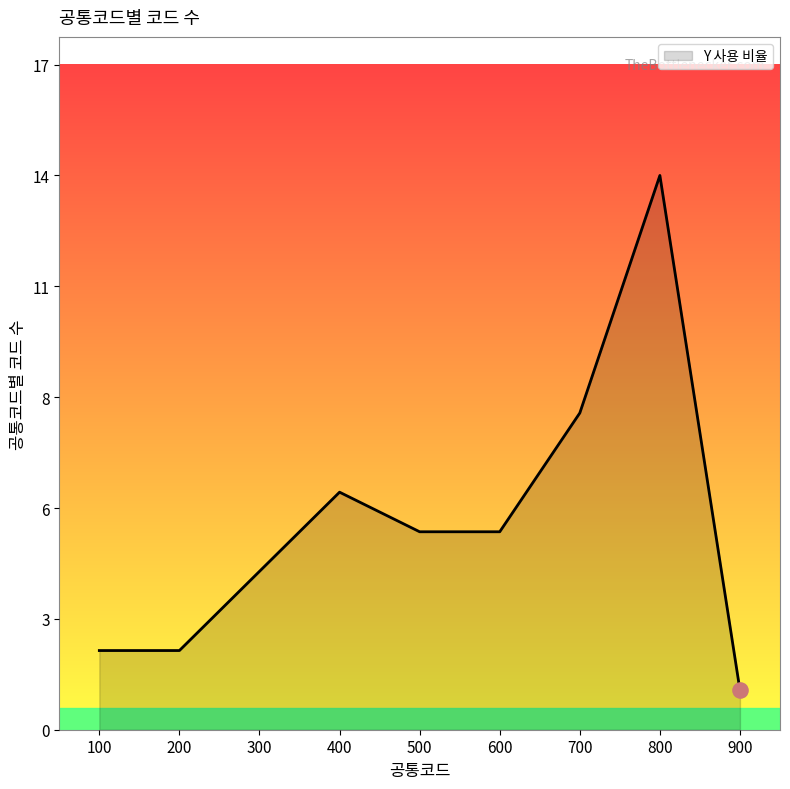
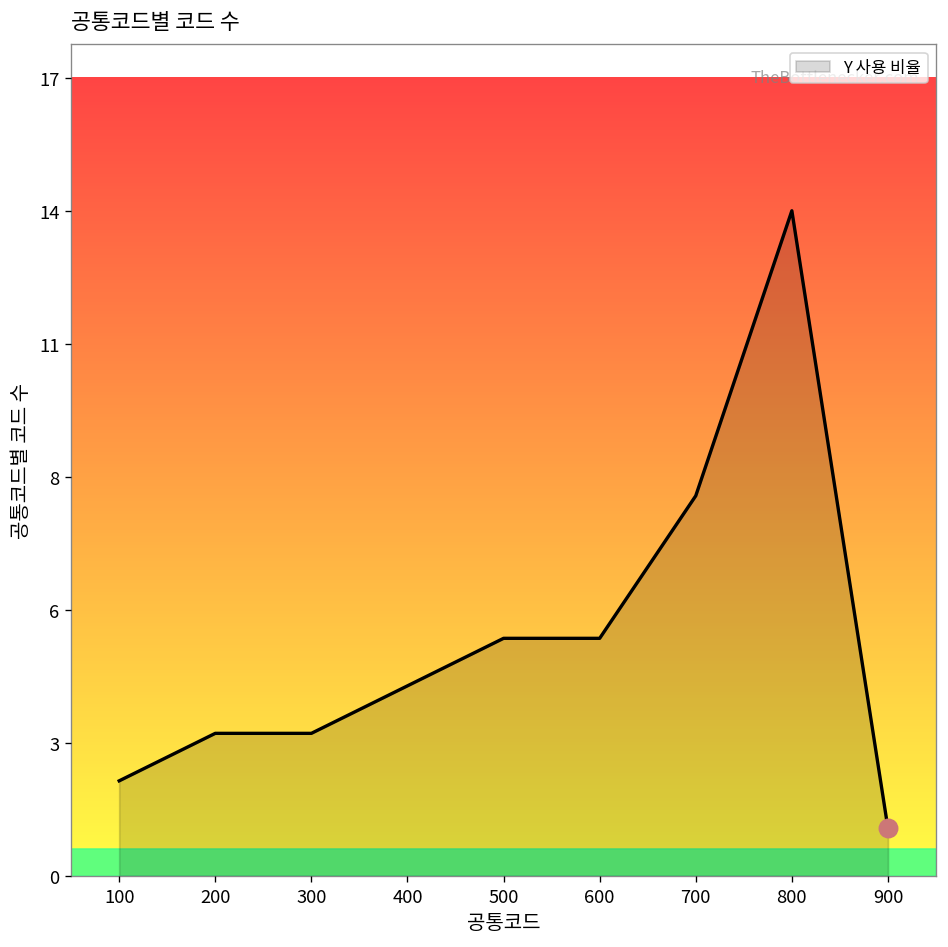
  {
    "Y 사용 비율": {
      "100": 2,
-     "200": 2,
-     "300": 4,
-     "400": 6,
+     "200": 3,
+     "300": 3,
+     "400": 4,
      "500": 5,
      "600": 5,
      "700": 8,
      "800": 14
    }
  }
